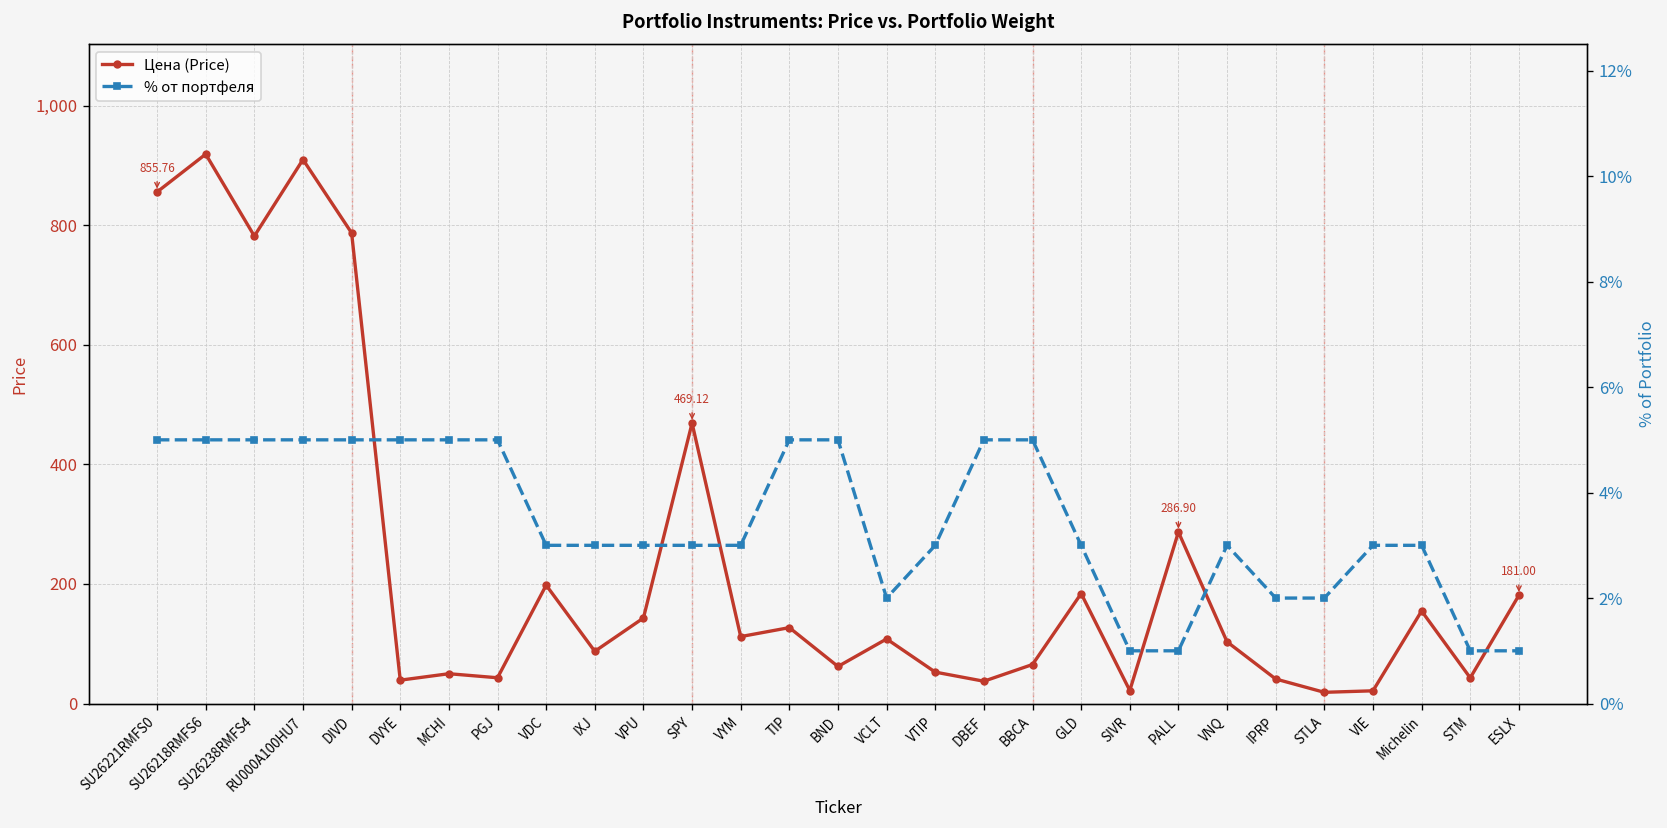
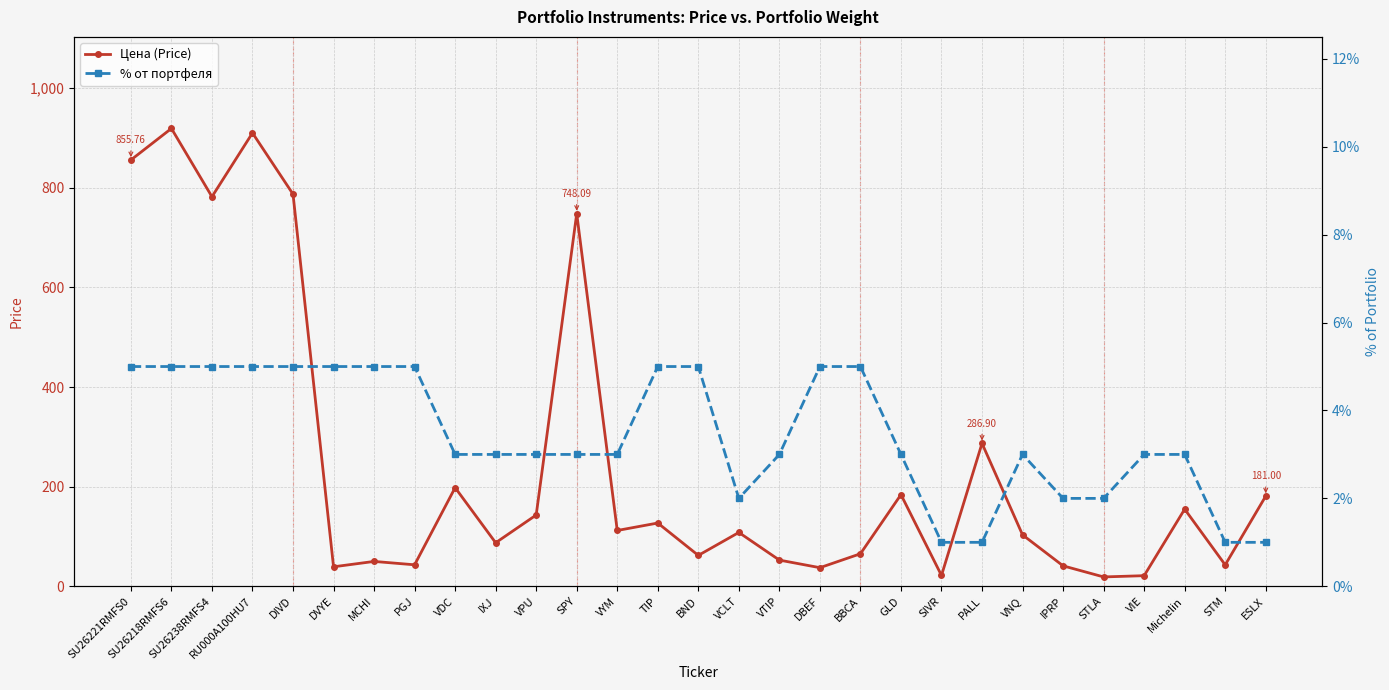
  {
    "Цена (Price)": {
      "SU26221RMFS0": 855.76,
-     "SPY": 469.12,
+     "SPY": 748.09,
      "PALL": 286.90,
      "ESLX": 181.00
    }
  }
